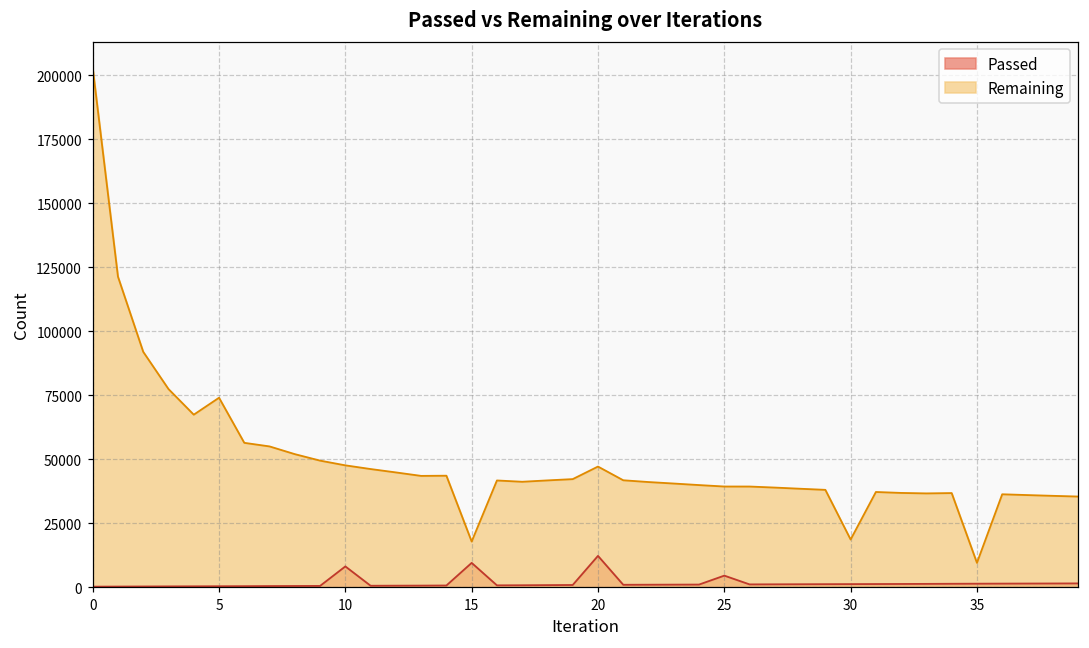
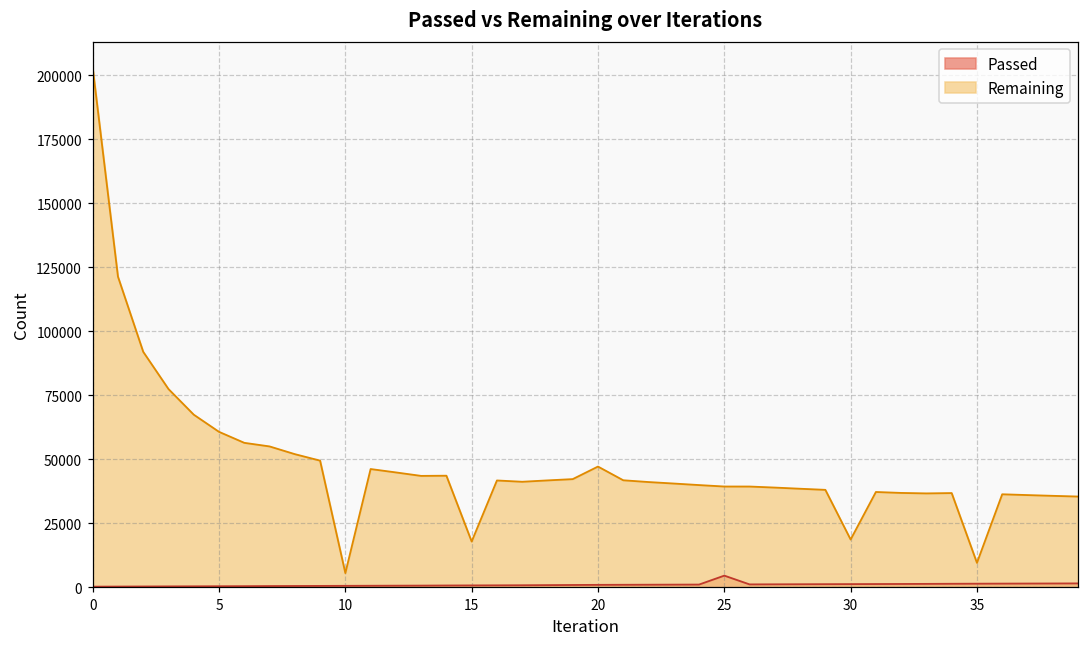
  {
    "Passed": {
      "0": 0,
      "5": 0,
-     "10": 8000,
-     "15": 9000,
-     "20": 12000,
+     "10": 1000,
+     "15": 1000,
+     "20": 1000,
      "25": 5000,
      "30": 1000,
      "35": 1000
    },
    "Remaining": {
      "0": 203000,
-     "5": 74000,
-     "10": 48000,
+     "5": 61000,
+     "10": 6000,
      "15": 18000,
      "20": 47000,
      "25": 39000,
      "30": 19000,
      "35": 10000
    }
  }
